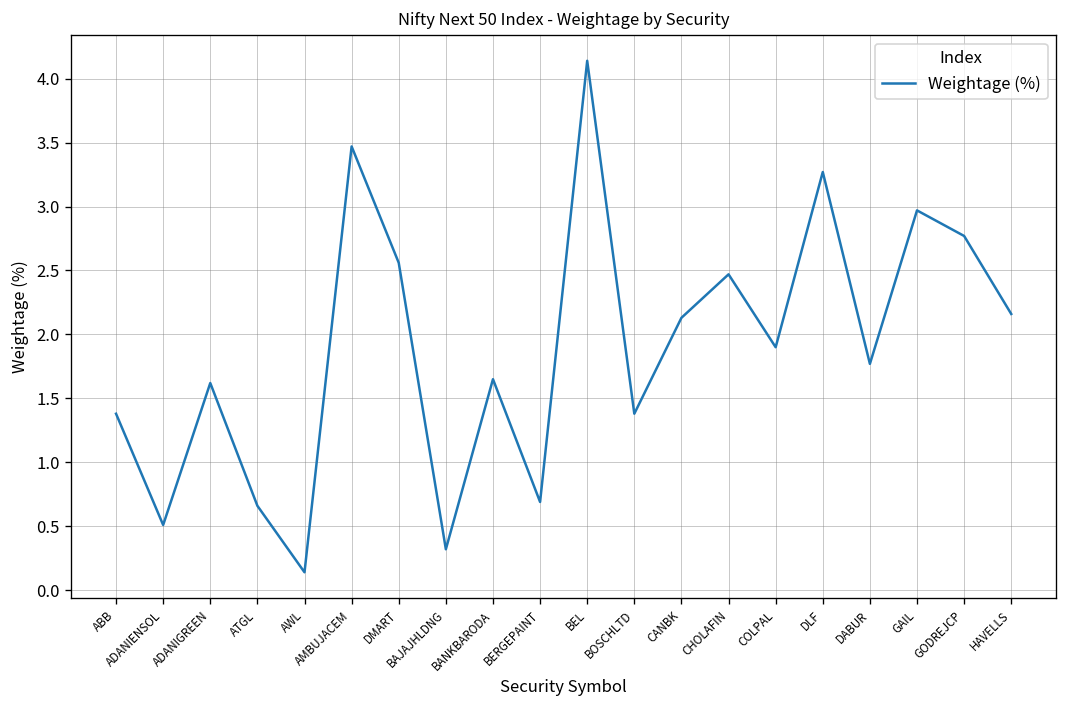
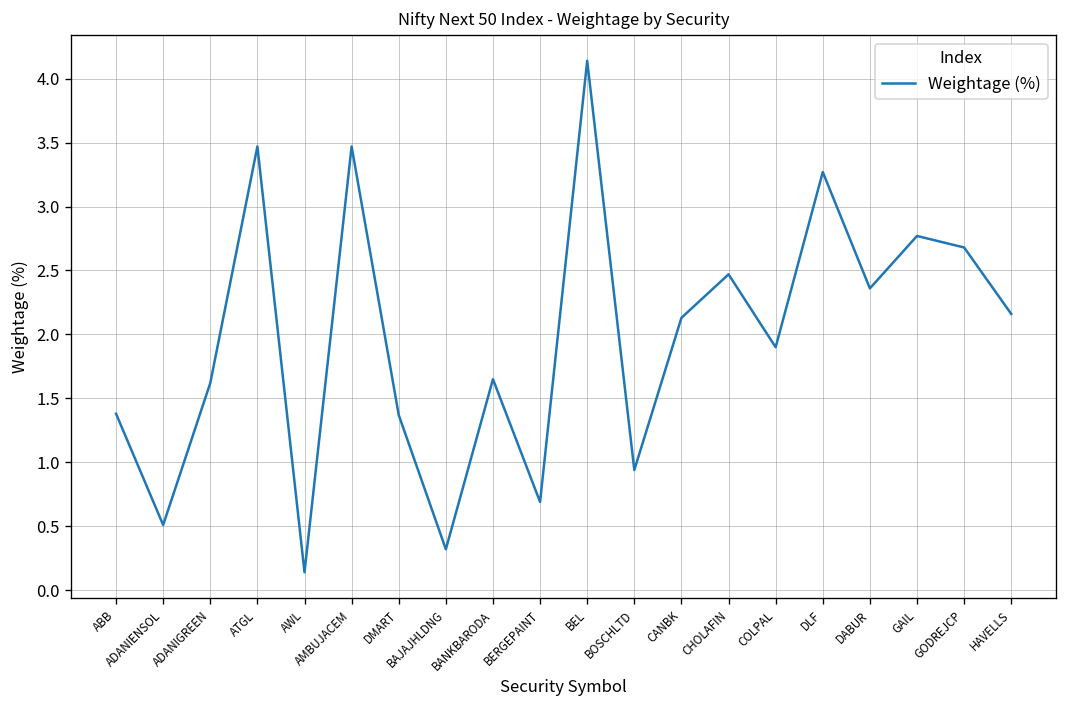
  {
    "ABB": 1.38,
    "ADANIENSOL": 0.51,
    "ADANIGREEN": 1.62,
-   "ATGL": 0.66,
+   "ATGL": 3.47,
    "AWL": 0.14,
    "AMBUJACEM": 3.47,
-   "DMART": 2.56,
+   "DMART": 1.37,
    "BAJAJHLDNG": 0.32,
    "BANKBARODA": 1.65,
    "BERGEPAINT": 0.69,
    "BEL": 4.14,
-   "BOSCHLTD": 1.38,
+   "BOSCHLTD": 0.94,
    "CANBK": 2.13,
    "CHOLAFIN": 2.47,
    "COLPAL": 1.90,
    "DLF": 3.27,
-   "DABUR": 1.77,
-   "GAIL": 2.97,
-   "GODREJCP": 2.77,
+   "DABUR": 2.36,
+   "GAIL": 2.77,
+   "GODREJCP": 2.68,
    "HAVELLS": 2.16
  }
